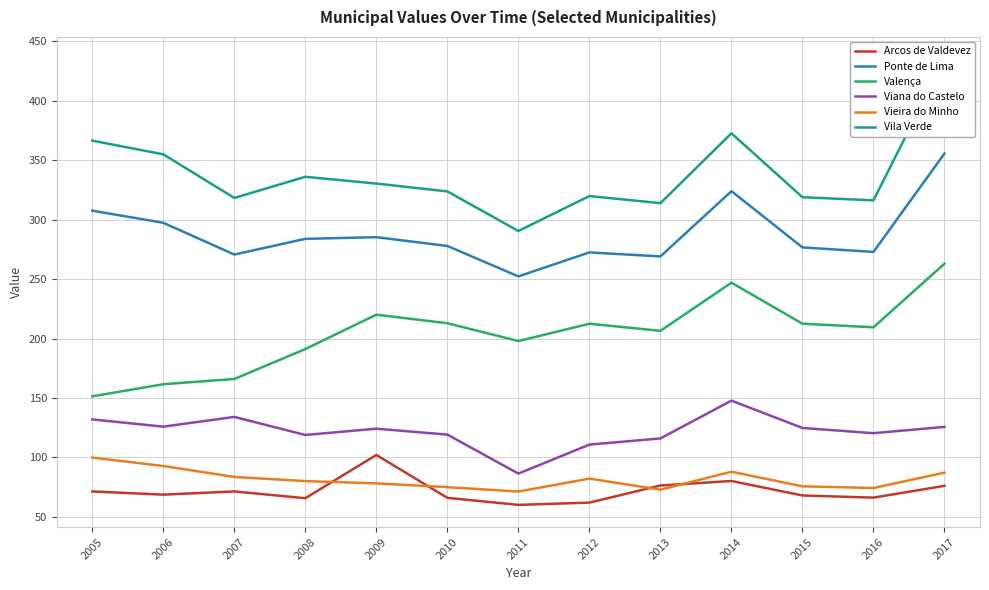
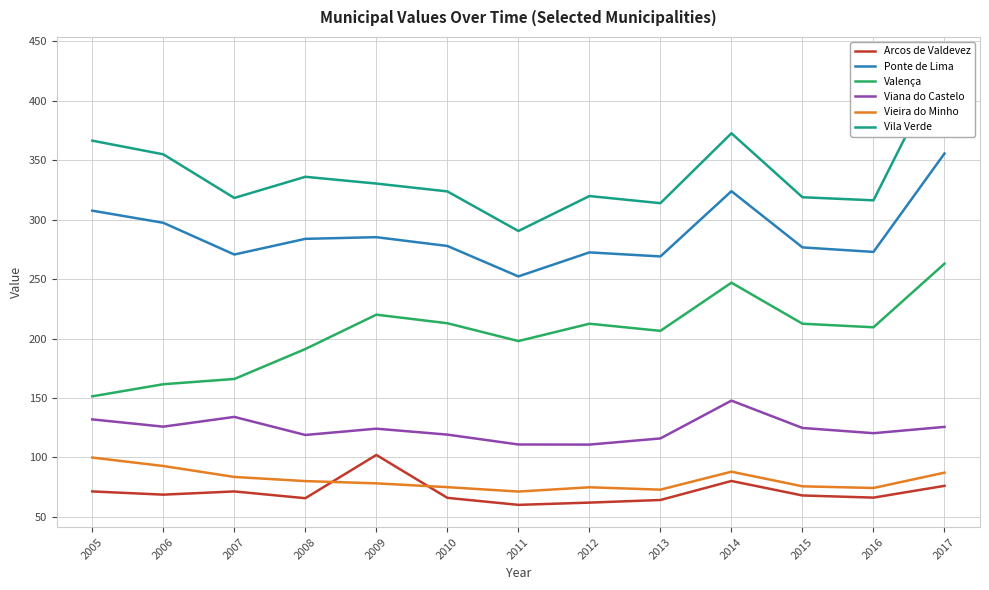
  {
    "Arcos de Valdevez": {
      "2005": 71,
      "2006": 69,
      "2007": 71,
      "2008": 66,
      "2009": 102,
      "2010": 66,
      "2011": 60,
      "2012": 62,
-     "2013": 76,
+     "2013": 64,
      "2014": 80,
      "2015": 68,
      "2016": 66,
      "2017": 76
    },
    "Ponte de Lima": {
      "2005": 308,
      "2006": 297,
      "2007": 271,
      "2008": 284,
      "2009": 285,
      "2010": 278,
      "2011": 252,
      "2012": 273,
      "2013": 269,
      "2014": 324,
      "2015": 277,
      "2016": 273,
      "2017": 356
    },
    "Viana do Castelo": {
      "2005": 132,
      "2006": 126,
      "2007": 134,
      "2008": 119,
      "2009": 124,
      "2010": 119,
-     "2011": 86,
+     "2011": 111,
      "2012": 111,
      "2013": 116,
      "2014": 148,
      "2015": 125,
      "2016": 120,
      "2017": 126
    },
    "Vieira do Minho": {
      "2005": 100,
      "2006": 93,
      "2007": 84,
      "2008": 80,
      "2009": 78,
      "2010": 75,
      "2011": 71,
-     "2012": 82,
+     "2012": 75,
      "2013": 73,
      "2014": 88,
      "2015": 76,
      "2016": 74,
      "2017": 87
    }
  }
